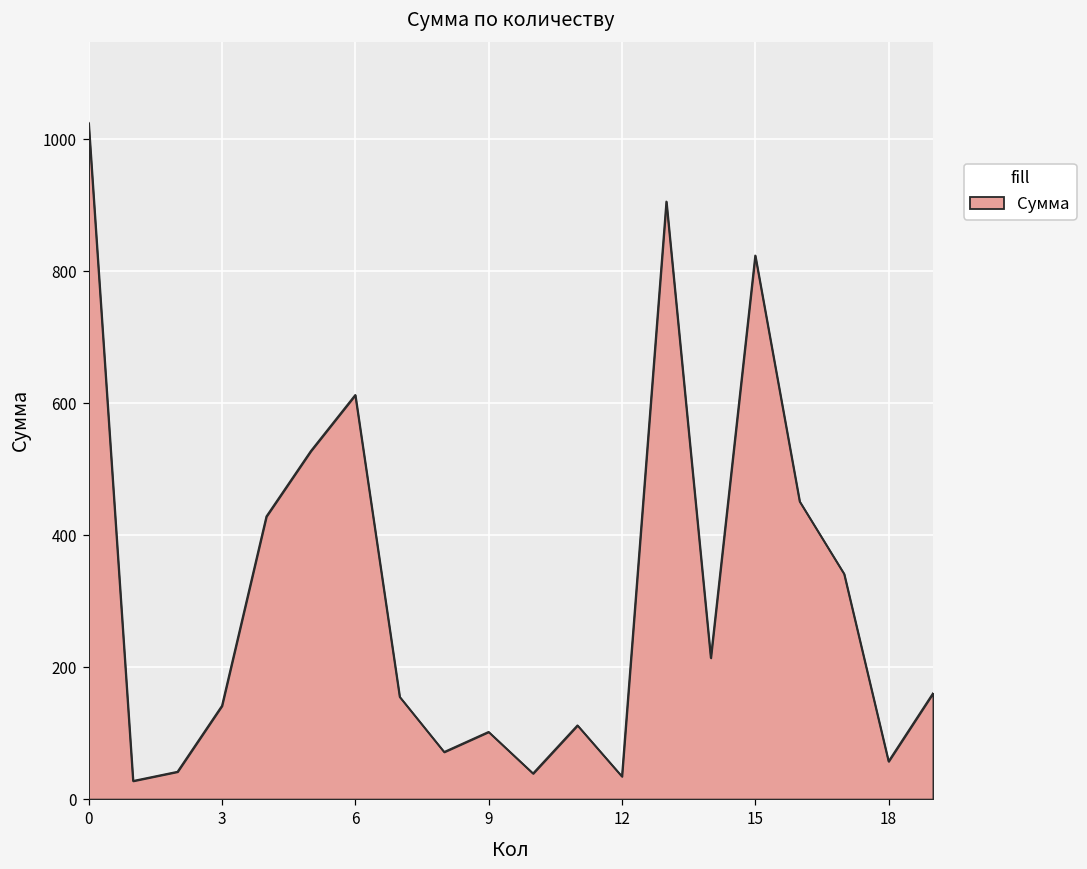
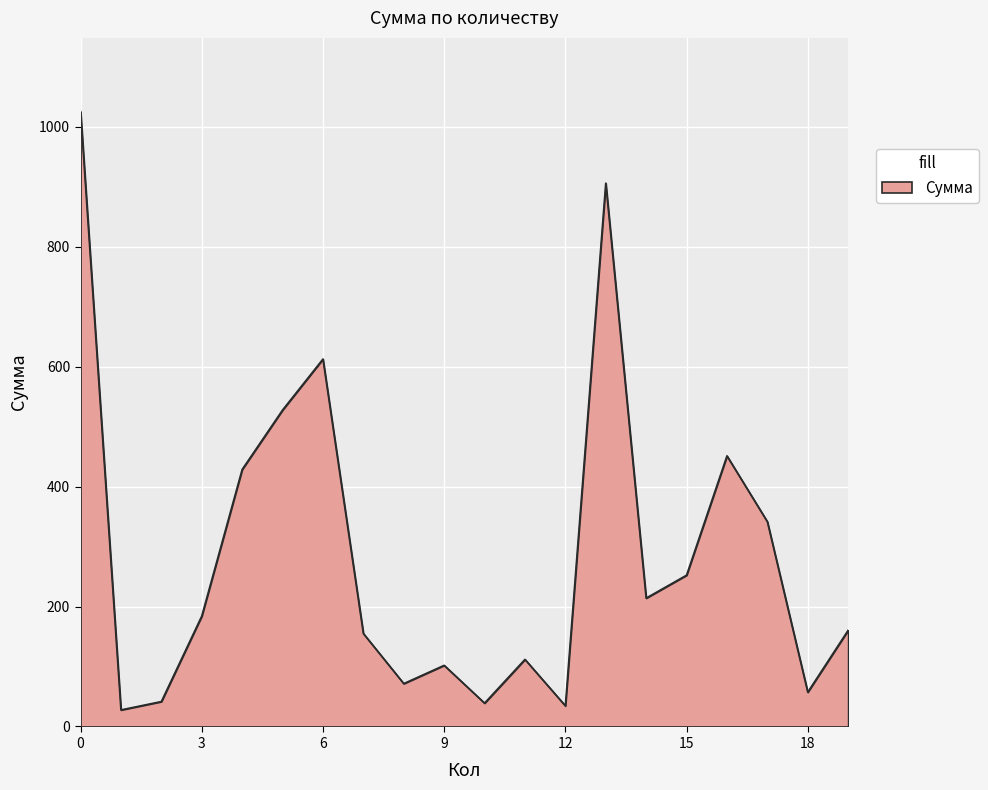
  {
    "0": 1030,
-   "3": 140,
+   "3": 180,
    "6": 610,
    "9": 100,
    "12": 30,
-   "15": 820,
+   "15": 250,
    "18": 60
  }
